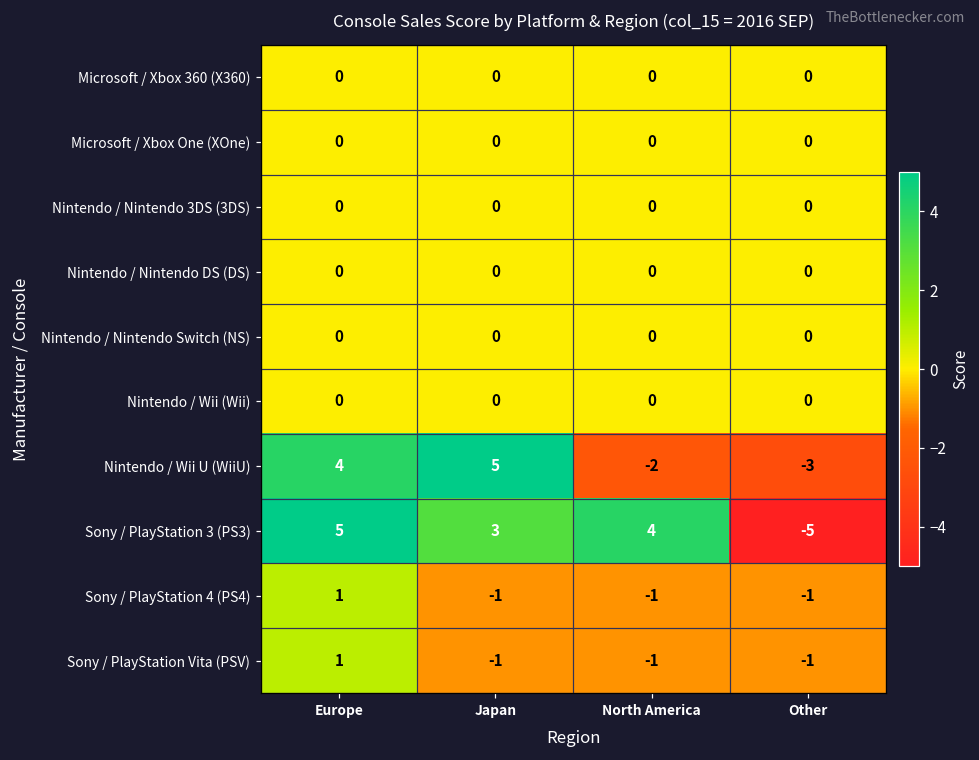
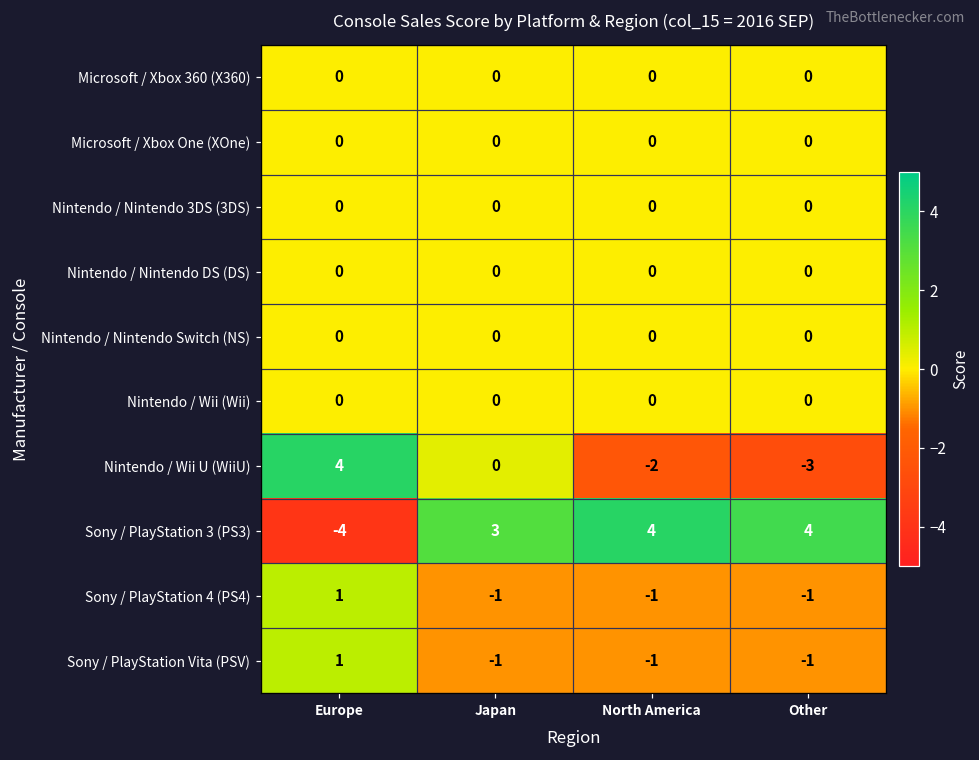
  {
    "Microsoft / Xbox 360 (X360)": {
      "Europe": 0,
      "Japan": 0,
      "North America": 0,
      "Other": 0
    },
    "Microsoft / Xbox One (XOne)": {
      "Europe": 0,
      "Japan": 0,
      "North America": 0,
      "Other": 0
    },
    "Nintendo / Nintendo 3DS (3DS)": {
      "Europe": 0,
      "Japan": 0,
      "North America": 0,
      "Other": 0
    },
    "Nintendo / Nintendo DS (DS)": {
      "Europe": 0,
      "Japan": 0,
      "North America": 0,
      "Other": 0
    },
    "Nintendo / Nintendo Switch (NS)": {
      "Europe": 0,
      "Japan": 0,
      "North America": 0,
      "Other": 0
    },
    "Nintendo / Wii (Wii)": {
      "Europe": 0,
      "Japan": 0,
      "North America": 0,
      "Other": 0
    },
    "Nintendo / Wii U (WiiU)": {
      "Europe": 4,
-     "Japan": 5,
+     "Japan": 0,
      "North America": -2,
      "Other": -3
    },
    "Sony / PlayStation 3 (PS3)": {
-     "Europe": 5,
+     "Europe": -4,
      "Japan": 3,
      "North America": 4,
-     "Other": -5
+     "Other": 4
    },
    "Sony / PlayStation 4 (PS4)": {
      "Europe": 1,
      "Japan": -1,
      "North America": -1,
      "Other": -1
    },
    "Sony / PlayStation Vita (PSV)": {
      "Europe": 1,
      "Japan": -1,
      "North America": -1,
      "Other": -1
    }
  }
